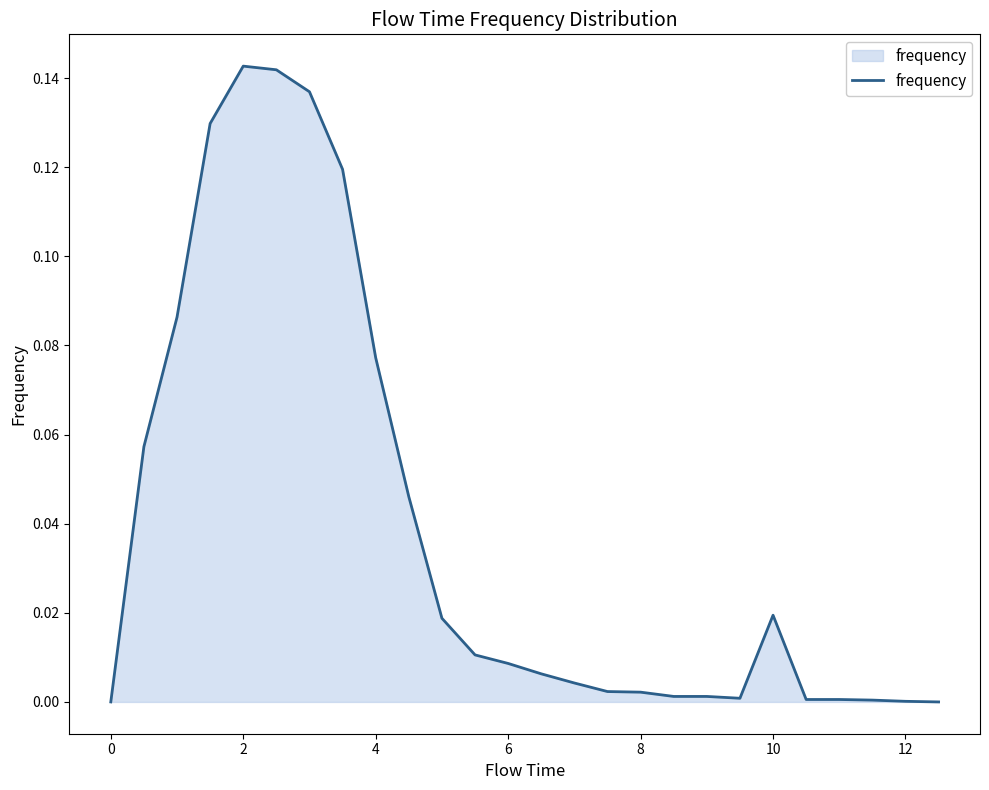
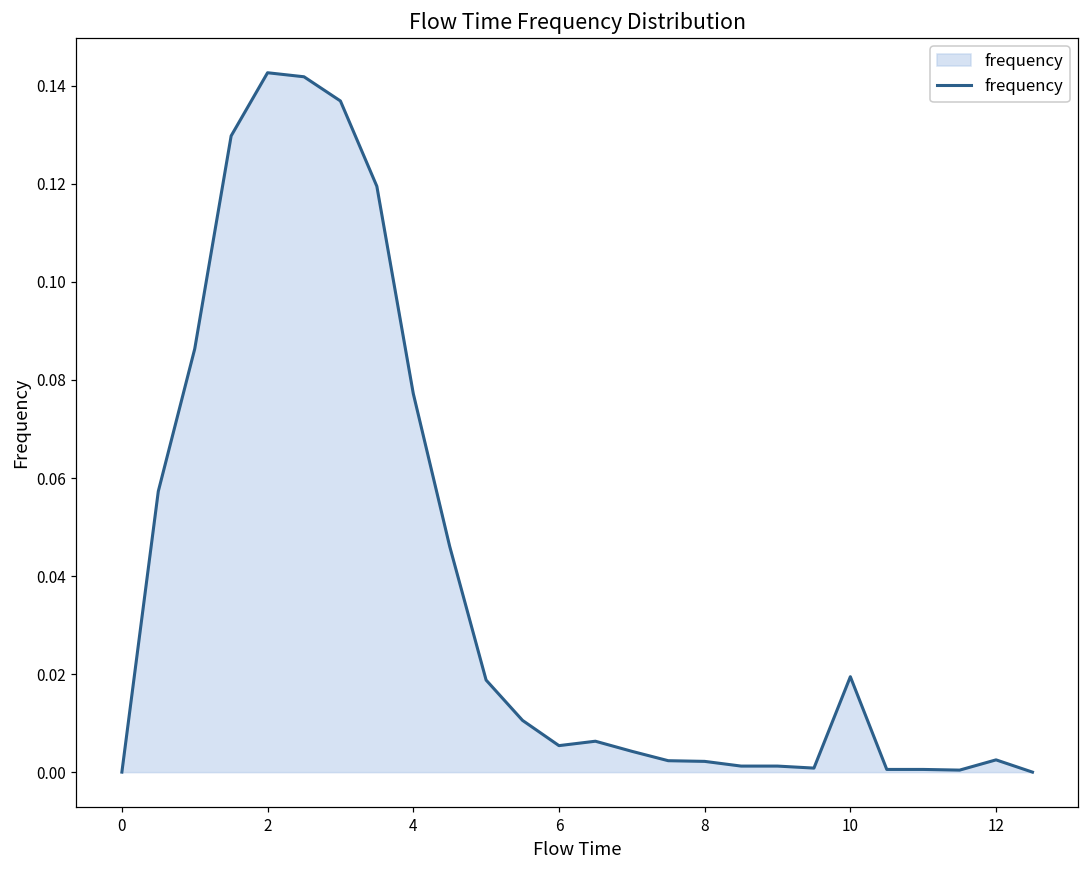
  {
    "0": 0.000,
    "2": 0.143,
    "4": 0.077,
-   "6": 0.009,
+   "6": 0.005,
    "8": 0.002,
    "10": 0.019,
-   "12": 0.000
+   "12": 0.003
  }
